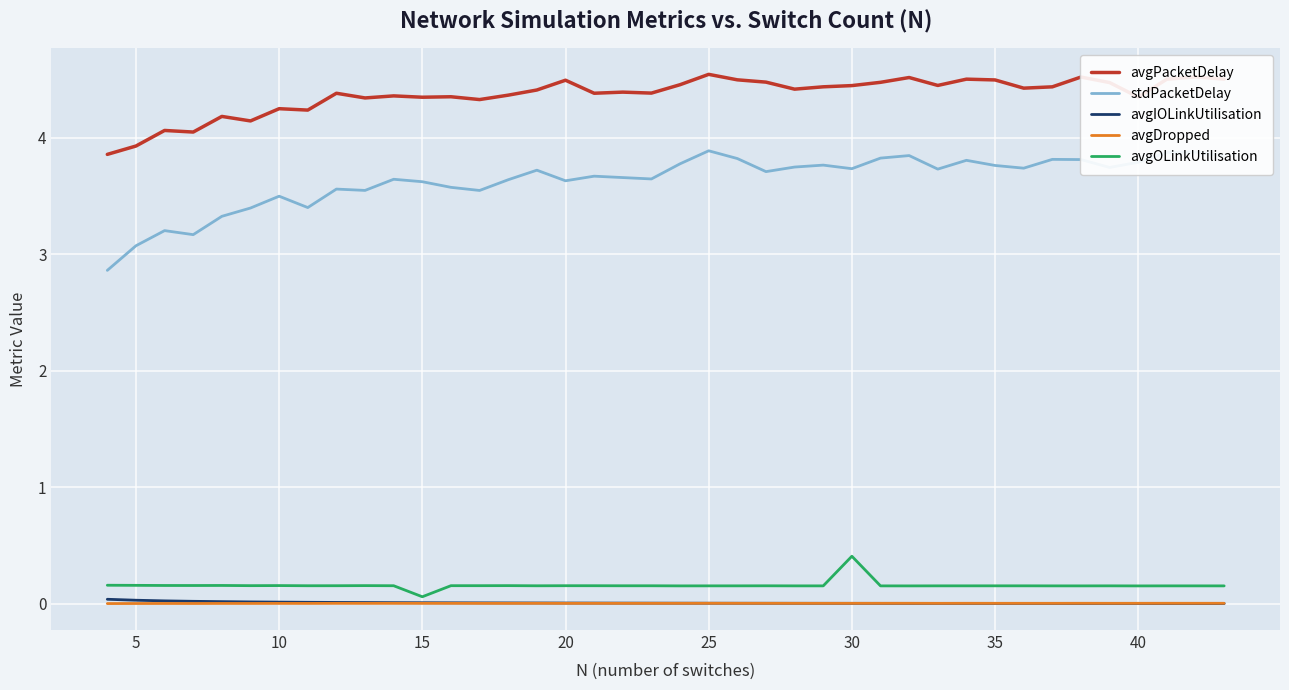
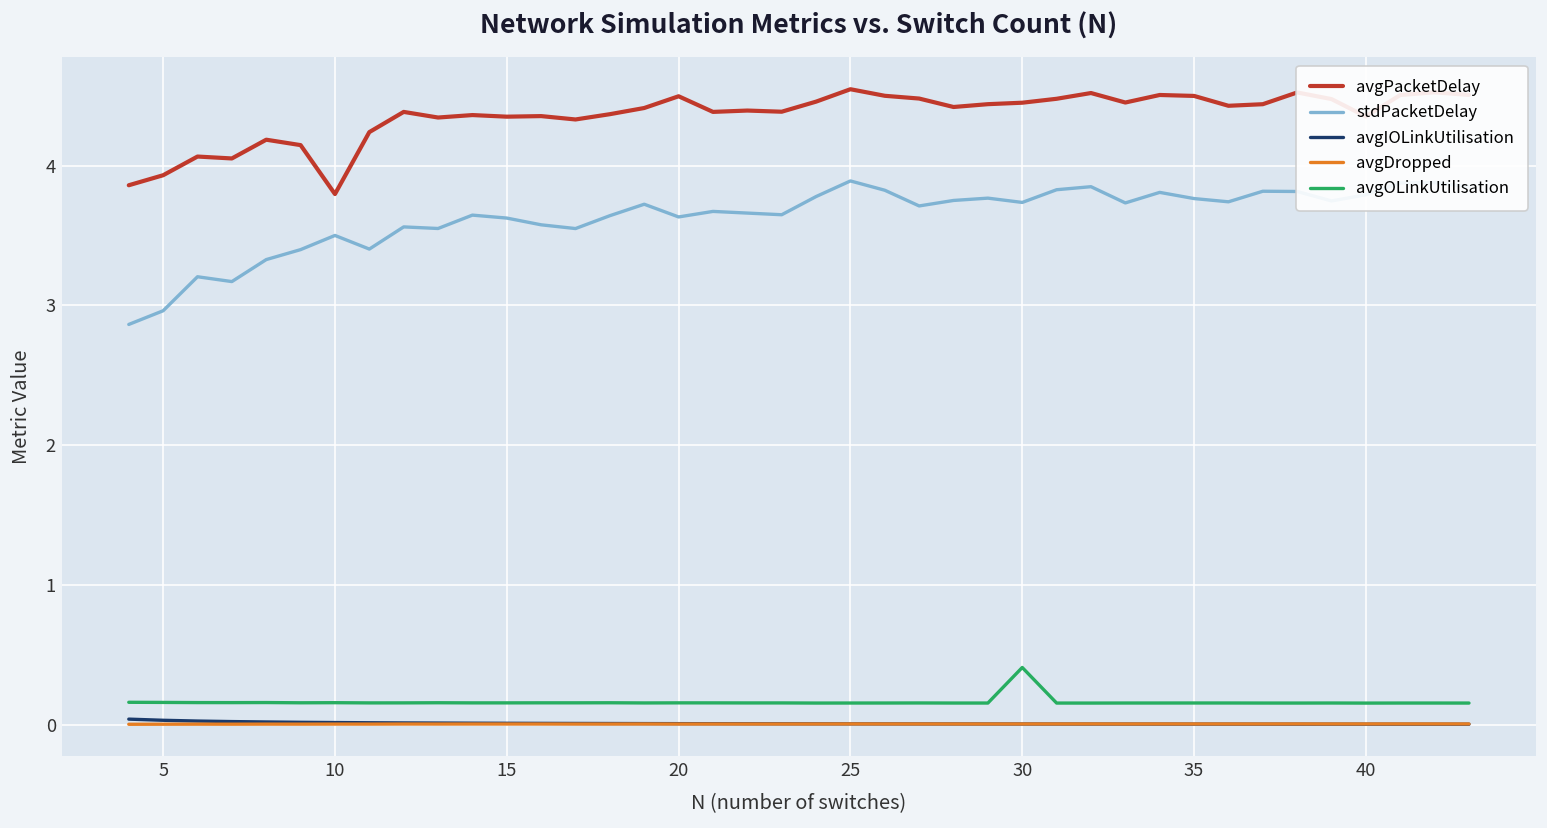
  {
    "avgPacketDelay": {
      "5": 3.93,
-     "10": 4.25,
+     "10": 3.80,
      "15": 4.35,
      "20": 4.50,
      "25": 4.55,
      "30": 4.45,
      "35": 4.50
    },
    "stdPacketDelay": {
-     "5": 3.07,
+     "5": 2.96,
      "10": 3.50,
      "15": 3.62,
      "20": 3.63,
      "25": 3.89,
      "30": 3.74,
      "35": 3.76
    },
    "avgIOLinkUtilisation": {
      "5": 0.03
    },
    "avgDropped": {
      "5": 0.00
    },
    "avgOLinkUtilisation": {
      "5": 0.16,
      "10": 0.16,
-     "15": 0.06,
+     "15": 0.16,
      "20": 0.16,
      "25": 0.16,
      "30": 0.41,
      "35": 0.16,
      "40": 0.15
    }
  }
